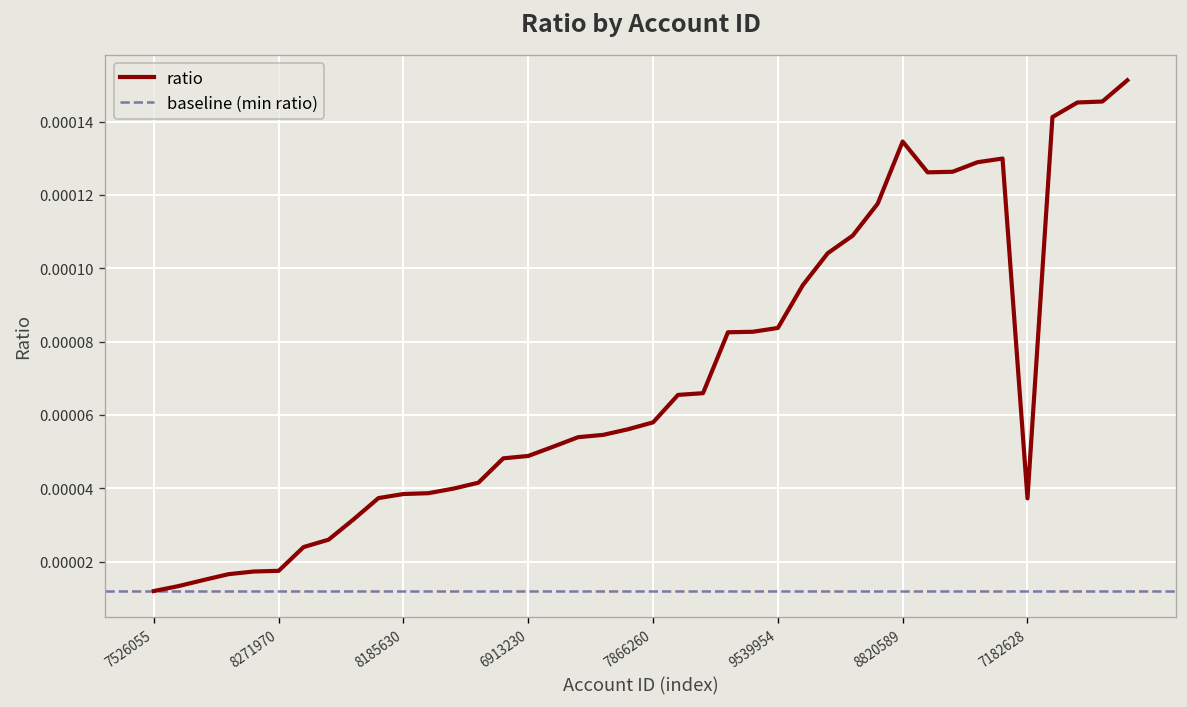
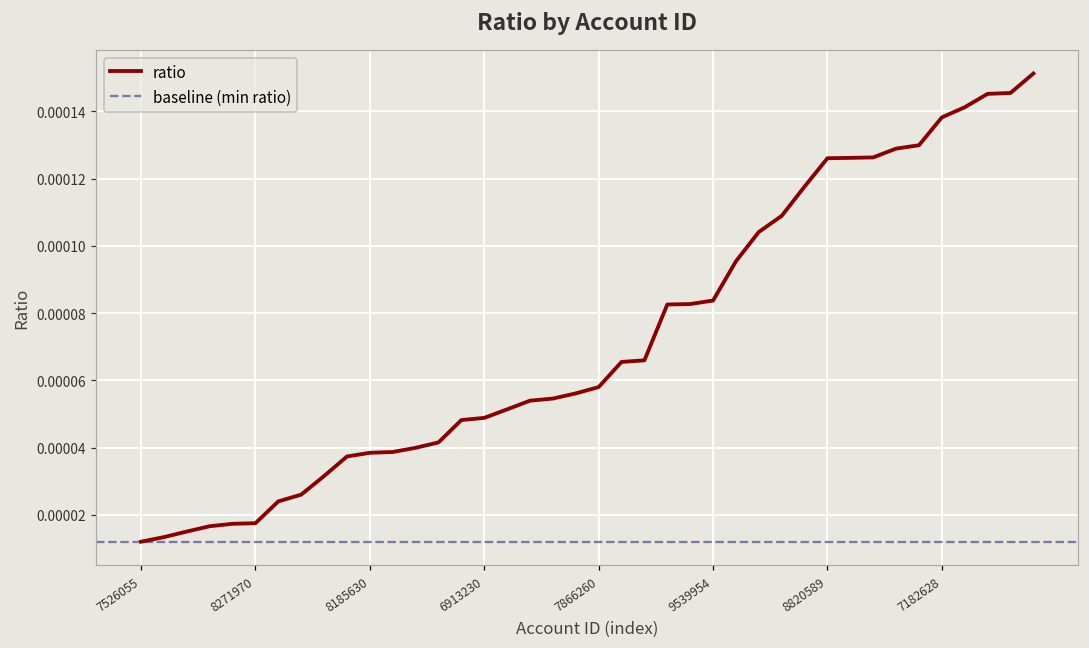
  {
    "7526055": 0.000012,
    "8271970": 0.000018,
    "8185630": 0.000038,
    "6913230": 0.000049,
    "7866260": 0.000058,
    "9539954": 0.000084,
-   "8820589": 0.000135,
-   "7182628": 0.000037
+   "8820589": 0.000126,
+   "7182628": 0.000138
  }
